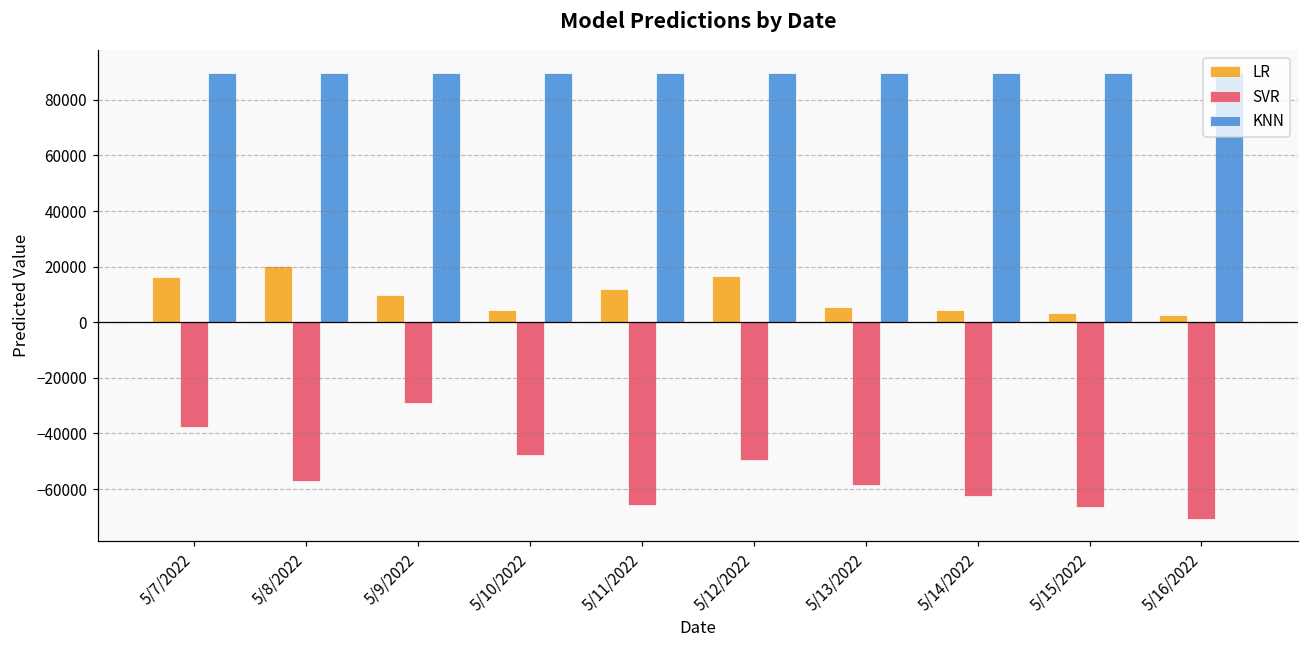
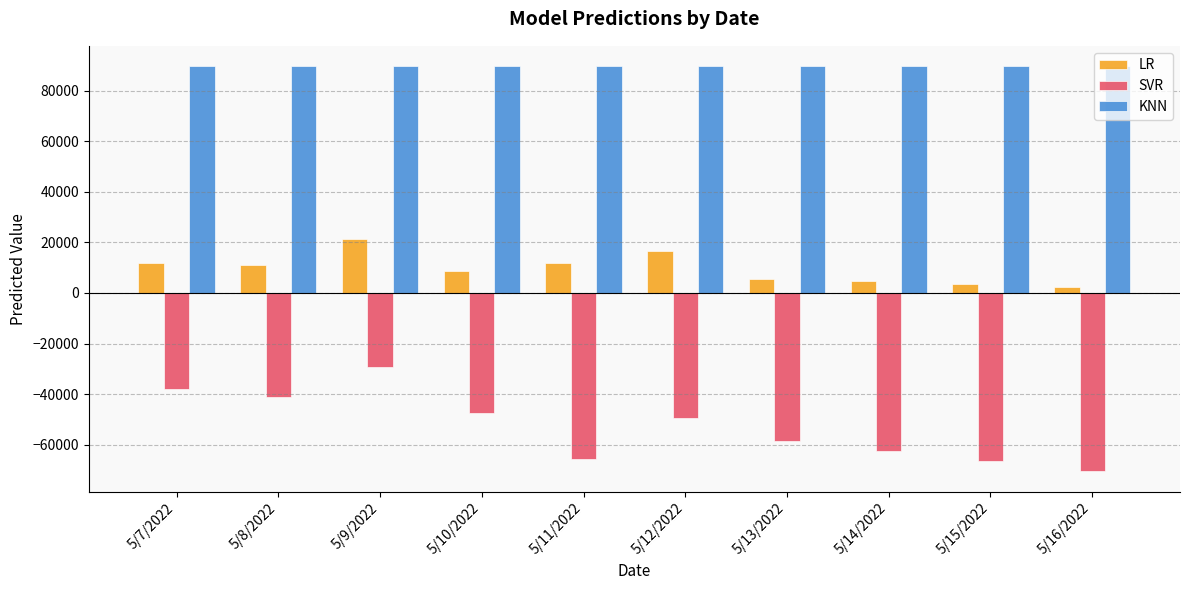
  {
    "LR": {
-     "5/7/2022": 16000,
-     "5/8/2022": 20000,
-     "5/9/2022": 10000,
-     "5/10/2022": 4000,
+     "5/7/2022": 12000,
+     "5/8/2022": 11000,
+     "5/9/2022": 21000,
+     "5/10/2022": 9000,
      "5/11/2022": 12000,
      "5/12/2022": 17000,
      "5/13/2022": 6000,
      "5/14/2022": 5000,
      "5/15/2022": 3000,
      "5/16/2022": 2000
    },
    "SVR": {
      "5/7/2022": -38000,
-     "5/8/2022": -57000,
+     "5/8/2022": -41000,
      "5/9/2022": -29000,
      "5/10/2022": -48000,
      "5/11/2022": -66000,
      "5/12/2022": -50000,
      "5/13/2022": -59000,
      "5/14/2022": -62000,
      "5/15/2022": -66000,
      "5/16/2022": -71000
    },
    "KNN": {
      "5/7/2022": 90000,
      "5/8/2022": 90000,
      "5/9/2022": 90000,
      "5/10/2022": 90000,
      "5/11/2022": 90000,
      "5/12/2022": 90000,
      "5/13/2022": 90000,
      "5/14/2022": 90000,
      "5/15/2022": 90000
    }
  }
